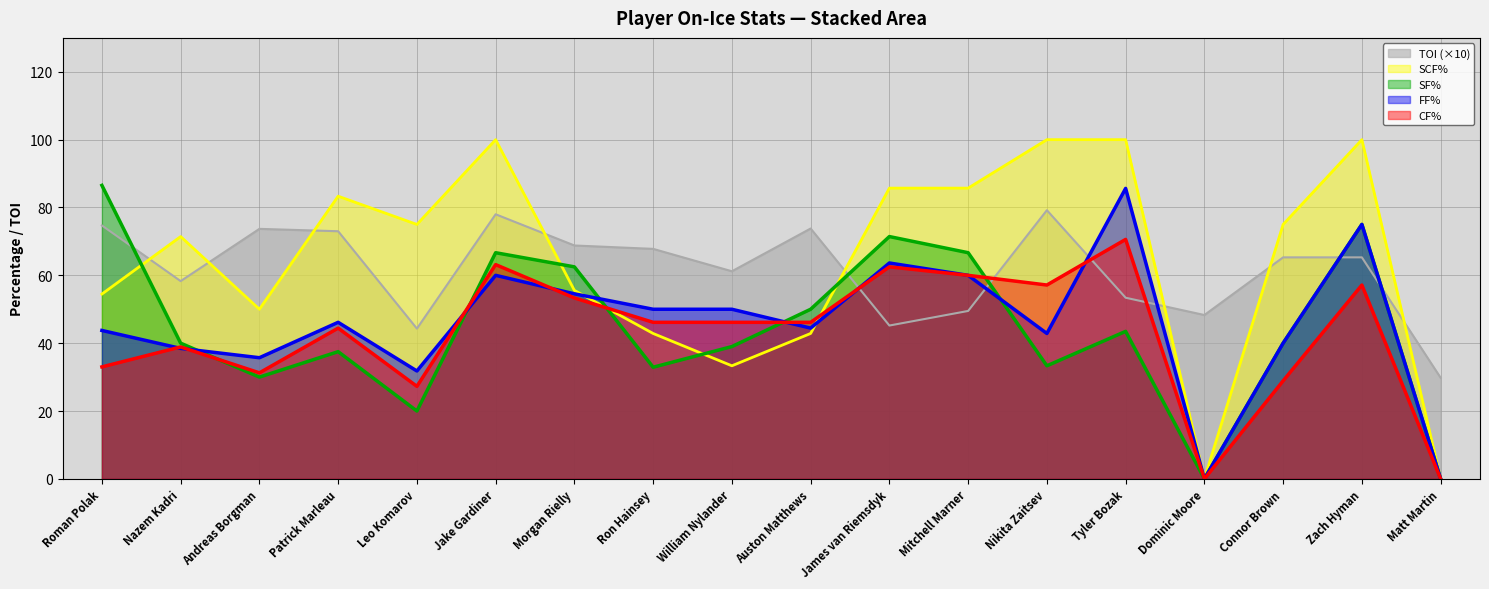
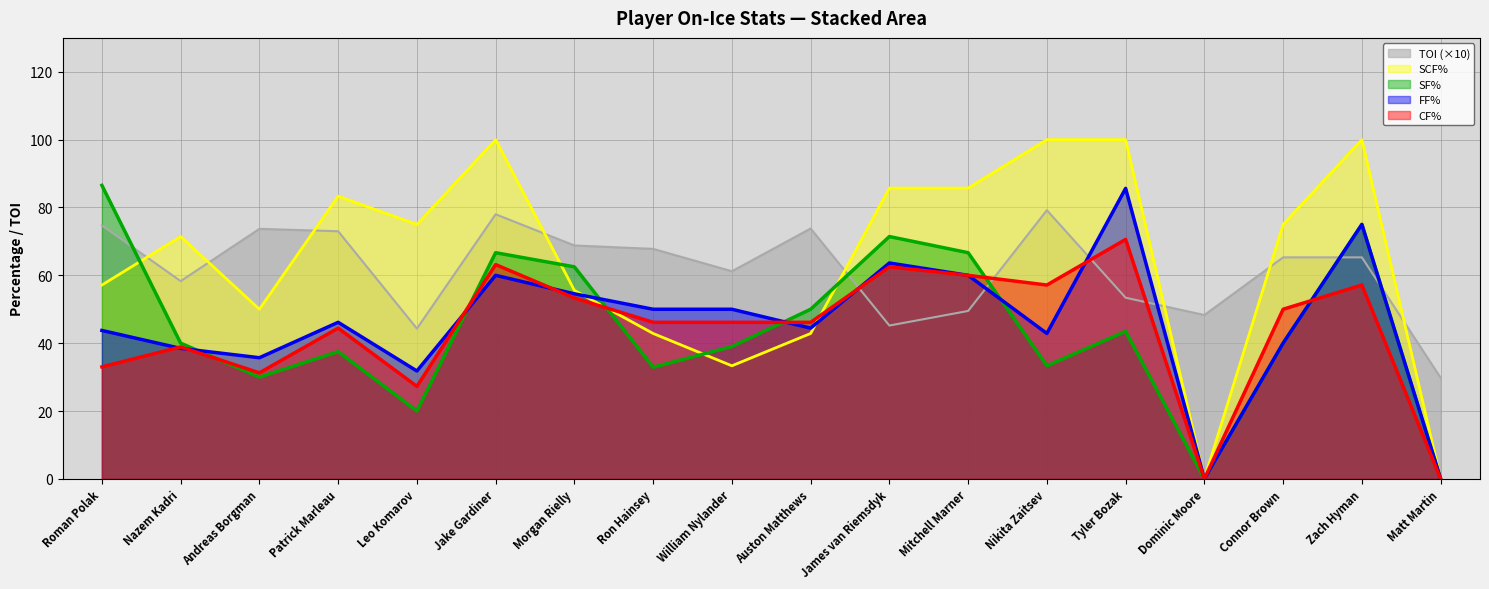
  {
    "TOI (×10)": {
      "Roman Polak": 75,
      "Nazem Kadri": 58,
      "Andreas Borgman": 74,
      "Patrick Marleau": 73,
      "Leo Komarov": 44,
      "Jake Gardiner": 78,
      "Morgan Rielly": 69,
      "Ron Hainsey": 68,
      "William Nylander": 61,
      "Auston Matthews": 74,
      "James van Riemsdyk": 45,
      "Mitchell Marner": 50,
      "Nikita Zaitsev": 79,
      "Tyler Bozak": 53,
      "Dominic Moore": 48,
      "Connor Brown": 65,
      "Zach Hyman": 65,
      "Matt Martin": 30
    },
    "SCF%": {
-     "Roman Polak": 54,
+     "Roman Polak": 57,
      "Nazem Kadri": 71,
      "Andreas Borgman": 50,
      "Patrick Marleau": 83,
      "Leo Komarov": 75,
      "Jake Gardiner": 100,
      "Morgan Rielly": 56,
      "Ron Hainsey": 43,
      "William Nylander": 33,
      "Auston Matthews": 43,
      "James van Riemsdyk": 86,
      "Mitchell Marner": 86,
      "Nikita Zaitsev": 100,
      "Tyler Bozak": 100,
      "Connor Brown": 75,
      "Zach Hyman": 100
    },
    "SF%": {
      "Roman Polak": 87,
      "Nazem Kadri": 40,
      "Andreas Borgman": 30,
      "Patrick Marleau": 38,
      "Leo Komarov": 20,
      "Jake Gardiner": 67,
      "Morgan Rielly": 63,
      "Ron Hainsey": 33,
      "William Nylander": 39,
      "Auston Matthews": 50,
      "James van Riemsdyk": 71,
      "Mitchell Marner": 67,
      "Nikita Zaitsev": 33,
      "Tyler Bozak": 43
    },
    "FF%": {
      "Roman Polak": 44,
      "Andreas Borgman": 36,
      "Patrick Marleau": 46,
      "Leo Komarov": 32,
      "Jake Gardiner": 60,
      "Morgan Rielly": 55,
      "Ron Hainsey": 50,
      "William Nylander": 50,
      "Auston Matthews": 44,
      "James van Riemsdyk": 64,
      "Nikita Zaitsev": 43,
      "Tyler Bozak": 86
    },
    "CF%": {
      "Roman Polak": 33,
      "Andreas Borgman": 31,
      "Patrick Marleau": 44,
      "Leo Komarov": 27,
      "Jake Gardiner": 63,
      "Morgan Rielly": 53,
      "Ron Hainsey": 46,
      "William Nylander": 46,
      "Auston Matthews": 46,
      "James van Riemsdyk": 63,
      "Nikita Zaitsev": 57,
      "Tyler Bozak": 71,
-     "Connor Brown": 29,
+     "Connor Brown": 50,
      "Zach Hyman": 57
    }
  }
